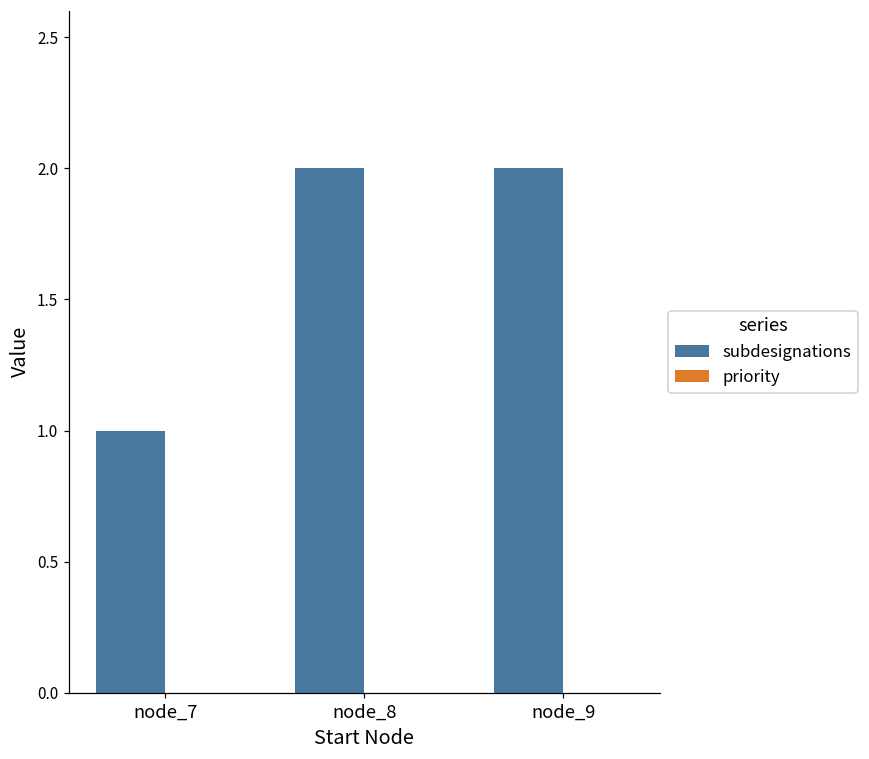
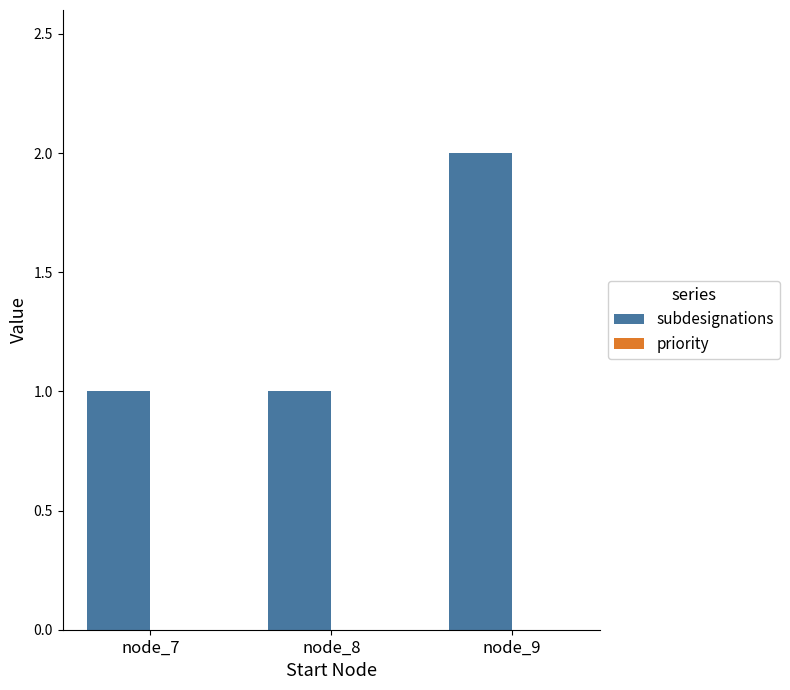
  {
    "subdesignations": {
      "node_7": 1,
-     "node_8": 2,
+     "node_8": 1,
      "node_9": 2
    },
    "priority": {
      "node_7": 0,
      "node_8": 0,
      "node_9": 0
    }
  }
